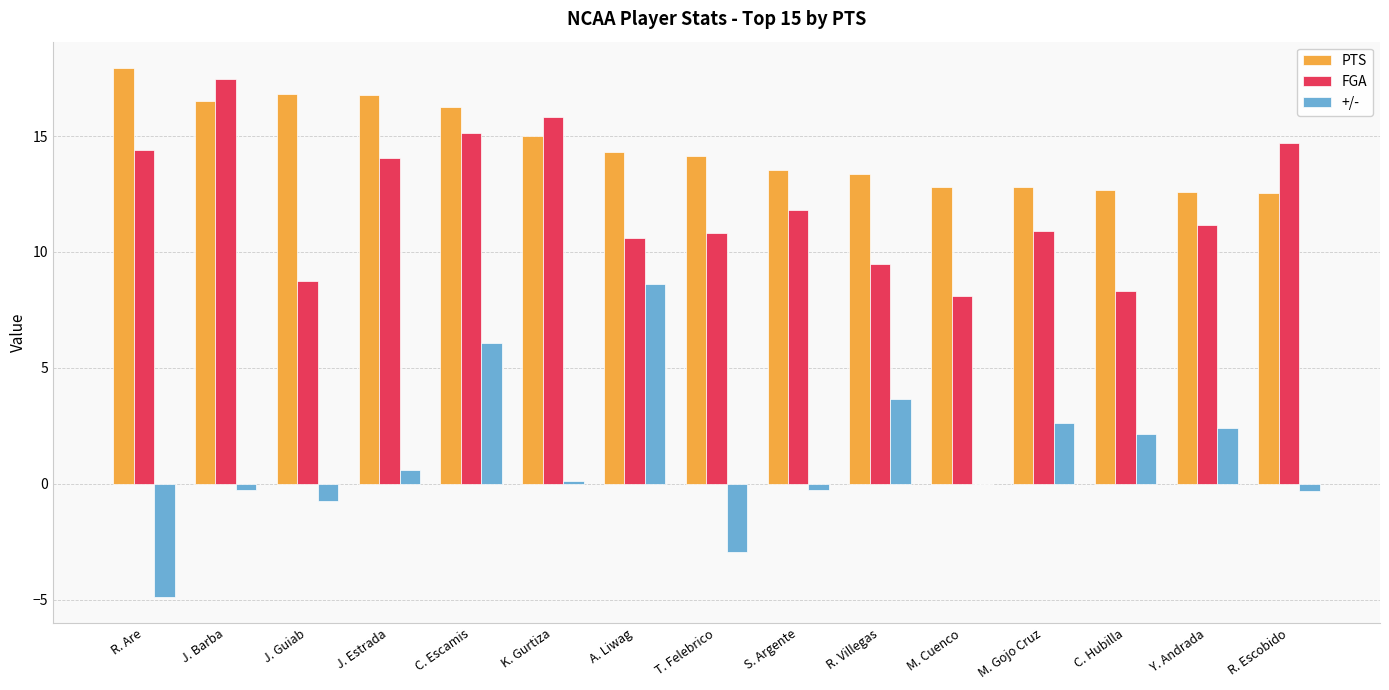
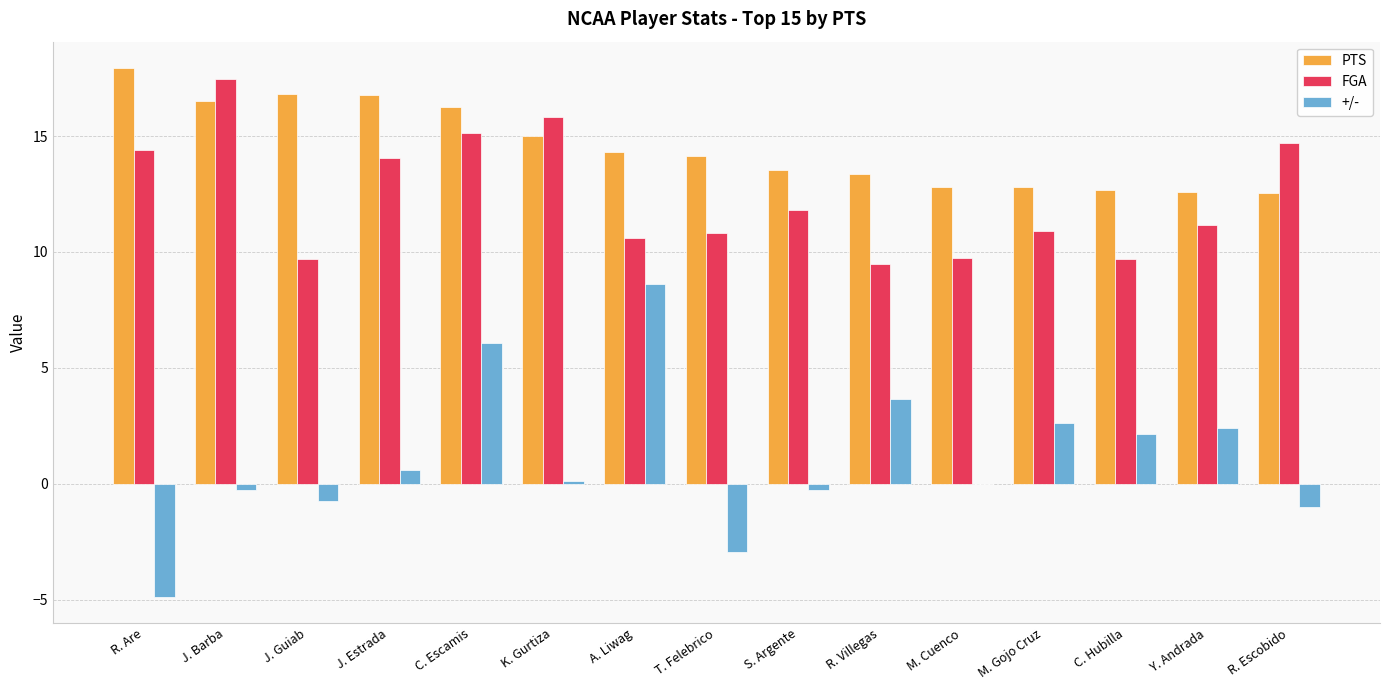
  {
    "PTS": {
      "R. Are": 17.9,
      "J. Barba": 16.5,
      "J. Guiab": 16.8,
      "J. Estrada": 16.8,
      "C. Escamis": 16.3,
      "K. Gurtiza": 15.0,
      "A. Liwag": 14.3,
      "T. Felebrico": 14.1,
      "S. Argente": 13.5,
      "R. Villegas": 13.4,
      "M. Cuenco": 12.8,
      "M. Gojo Cruz": 12.8,
      "C. Hubilla": 12.7,
      "Y. Andrada": 12.6,
      "R. Escobido": 12.6
    },
    "FGA": {
      "R. Are": 14.4,
      "J. Barba": 17.5,
-     "J. Guiab": 8.7,
+     "J. Guiab": 9.7,
      "J. Estrada": 14.1,
      "C. Escamis": 15.1,
      "K. Gurtiza": 15.8,
      "A. Liwag": 10.6,
      "T. Felebrico": 10.8,
      "S. Argente": 11.8,
      "R. Villegas": 9.5,
-     "M. Cuenco": 8.1,
+     "M. Cuenco": 9.8,
      "M. Gojo Cruz": 10.9,
-     "C. Hubilla": 8.3,
+     "C. Hubilla": 9.7,
      "Y. Andrada": 11.2,
      "R. Escobido": 14.7
    },
    "+/-": {
      "R. Are": -4.9,
      "J. Barba": -0.3,
      "J. Guiab": -0.8,
      "J. Estrada": 0.6,
      "C. Escamis": 6.1,
      "K. Gurtiza": 0.1,
      "A. Liwag": 8.6,
      "T. Felebrico": -2.9,
      "S. Argente": -0.3,
      "R. Villegas": 3.7,
      "M. Cuenco": 0.0,
      "M. Gojo Cruz": 2.6,
      "C. Hubilla": 2.2,
      "Y. Andrada": 2.4,
-     "R. Escobido": -0.3
+     "R. Escobido": -1.0
    }
  }
